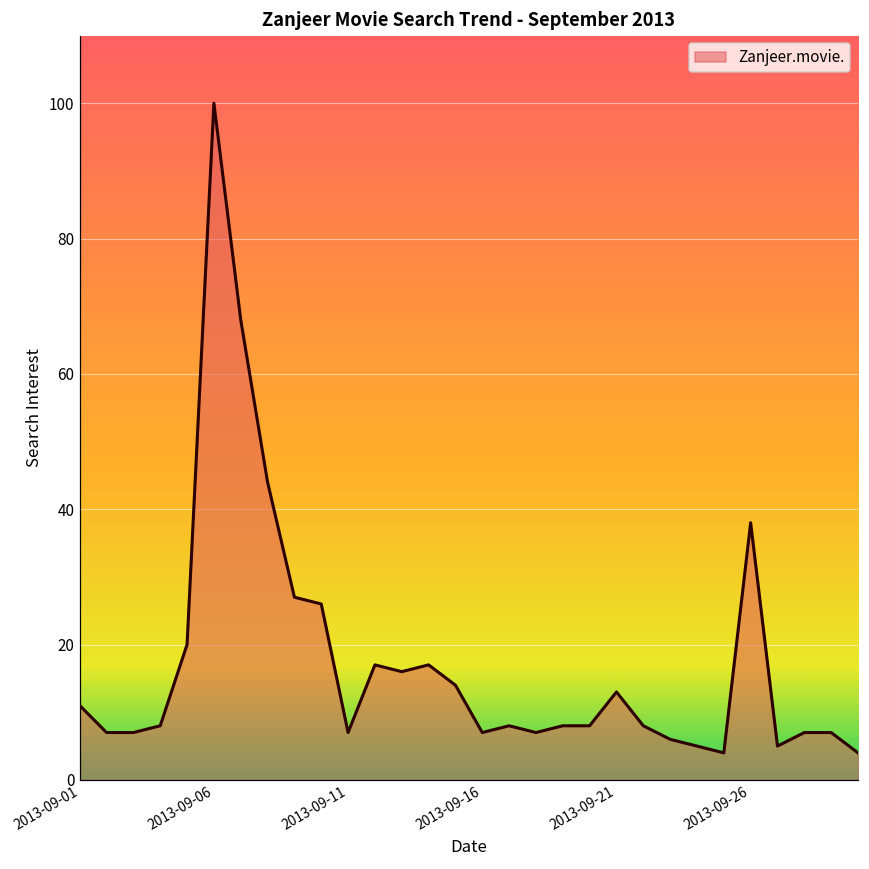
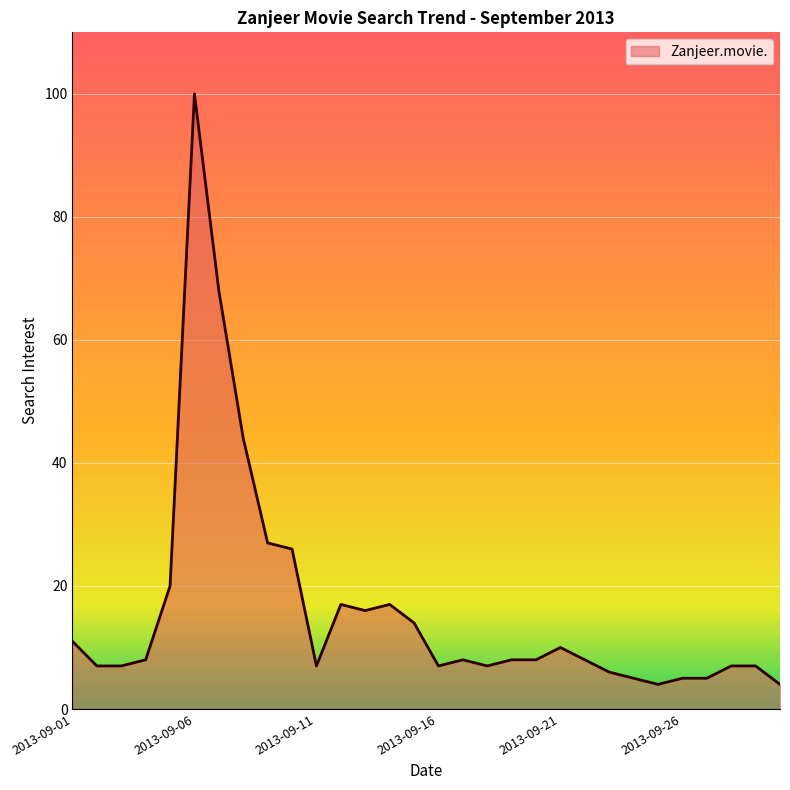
  {
    "2013-09-01": 11,
    "2013-09-06": 100,
    "2013-09-11": 7,
    "2013-09-16": 7,
-   "2013-09-21": 13,
-   "2013-09-26": 38
+   "2013-09-21": 10,
+   "2013-09-26": 5
  }
